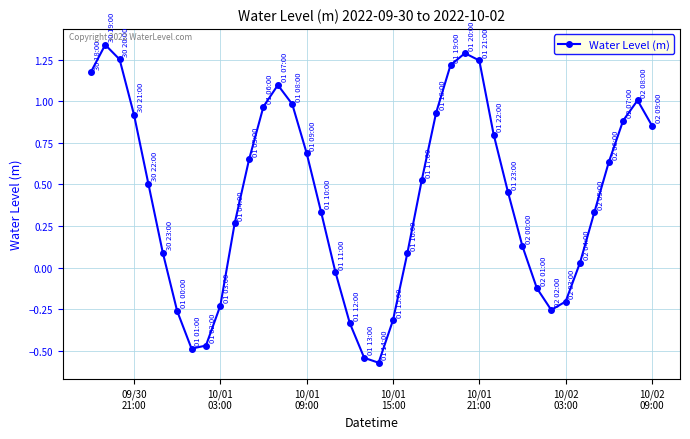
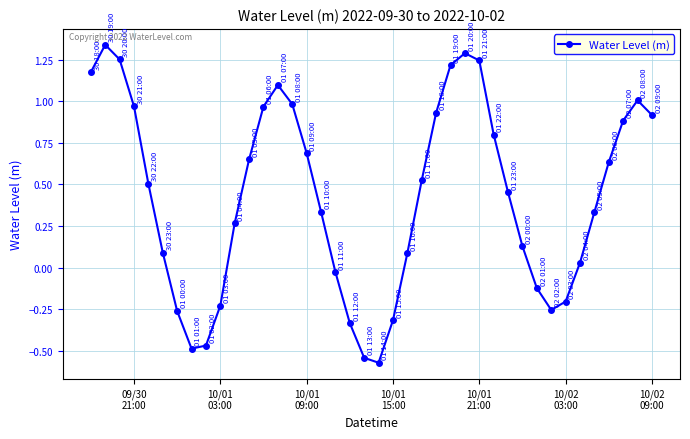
  {
-   "09/30 21:00": 0.92,
-   "10/02 09:00": 0.85
+   "09/30 21:00": 0.97,
+   "10/02 09:00": 0.92
  }
